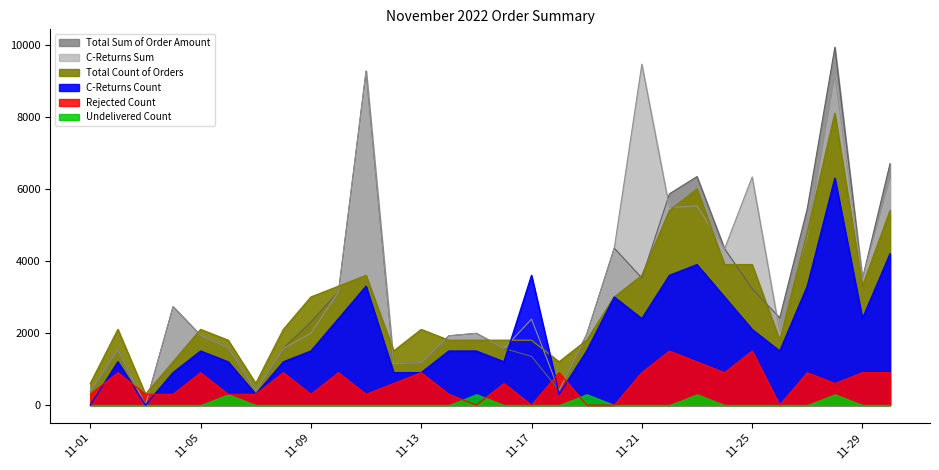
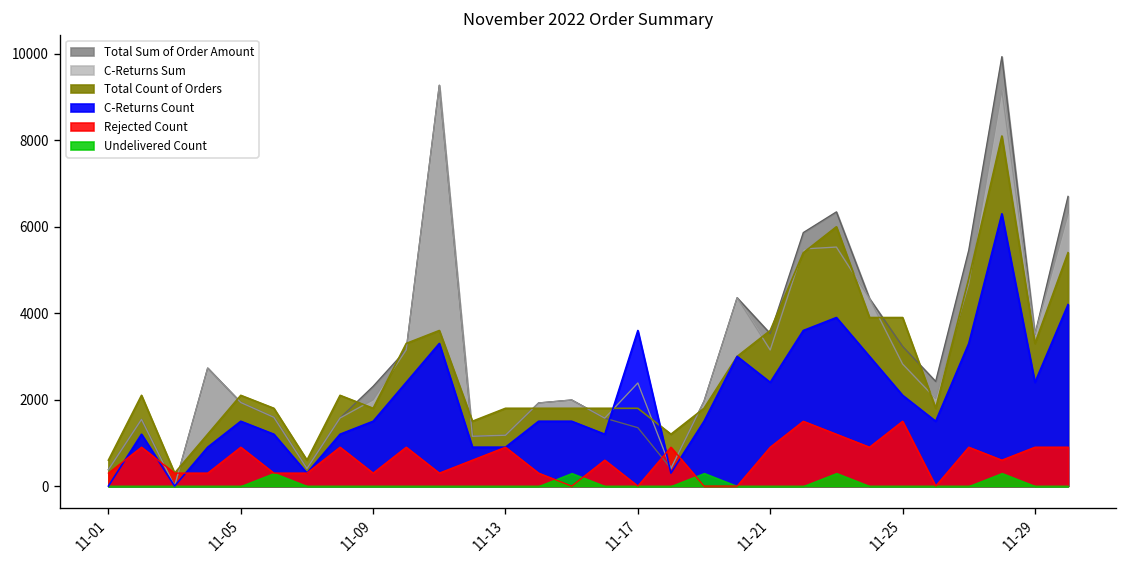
  {
    "Total Sum of Order Amount": {
      "11-09": 2300,
      "11-17": 1400,
      "11-21": 3500,
      "11-25": 3200
    },
    "C-Returns Sum": {
      "11-09": 2000,
      "11-17": 2400,
-     "11-21": 9500,
-     "11-25": 6300
+     "11-21": 3100,
+     "11-25": 2800
    },
    "Total Count of Orders": {
      "11-01": 600,
      "11-05": 2100,
-     "11-09": 3000,
-     "11-13": 2100,
+     "11-09": 1800,
+     "11-13": 1800,
      "11-17": 1800,
      "11-21": 3600,
      "11-25": 3900,
      "11-29": 3300
    },
    "C-Returns Count": {
      "11-05": 1500,
      "11-09": 1500,
      "11-17": 3600,
      "11-21": 2400,
      "11-25": 2100,
      "11-29": 2400
    },
    "Rejected Count": {
      "11-01": 300,
      "11-05": 900,
      "11-09": 300,
      "11-21": 900,
      "11-25": 1500,
      "11-29": 900
    },
    "Undelivered Count": {
      "11-05": 0,
      "11-09": 0,
      "11-13": 0,
      "11-21": 0,
      "11-25": 0,
      "11-29": 0
    }
  }
